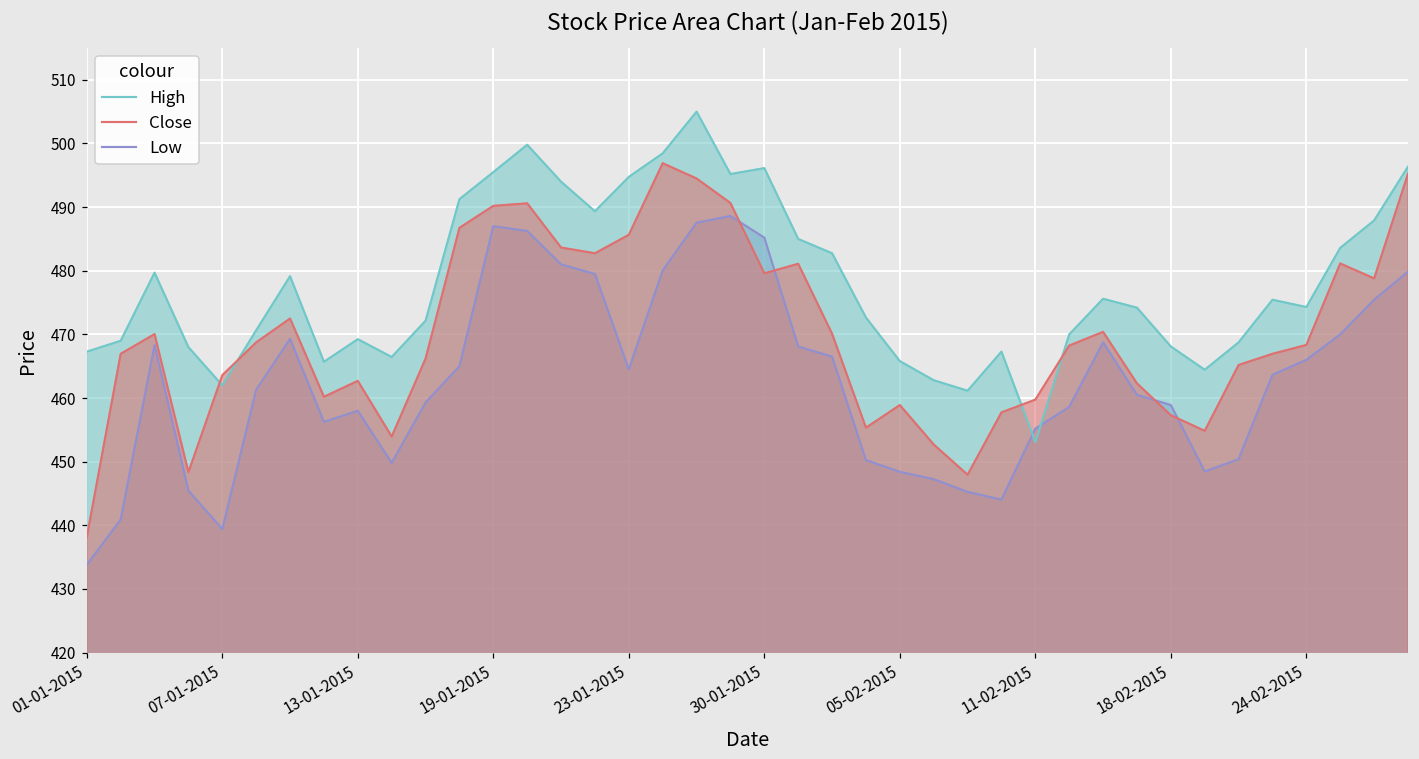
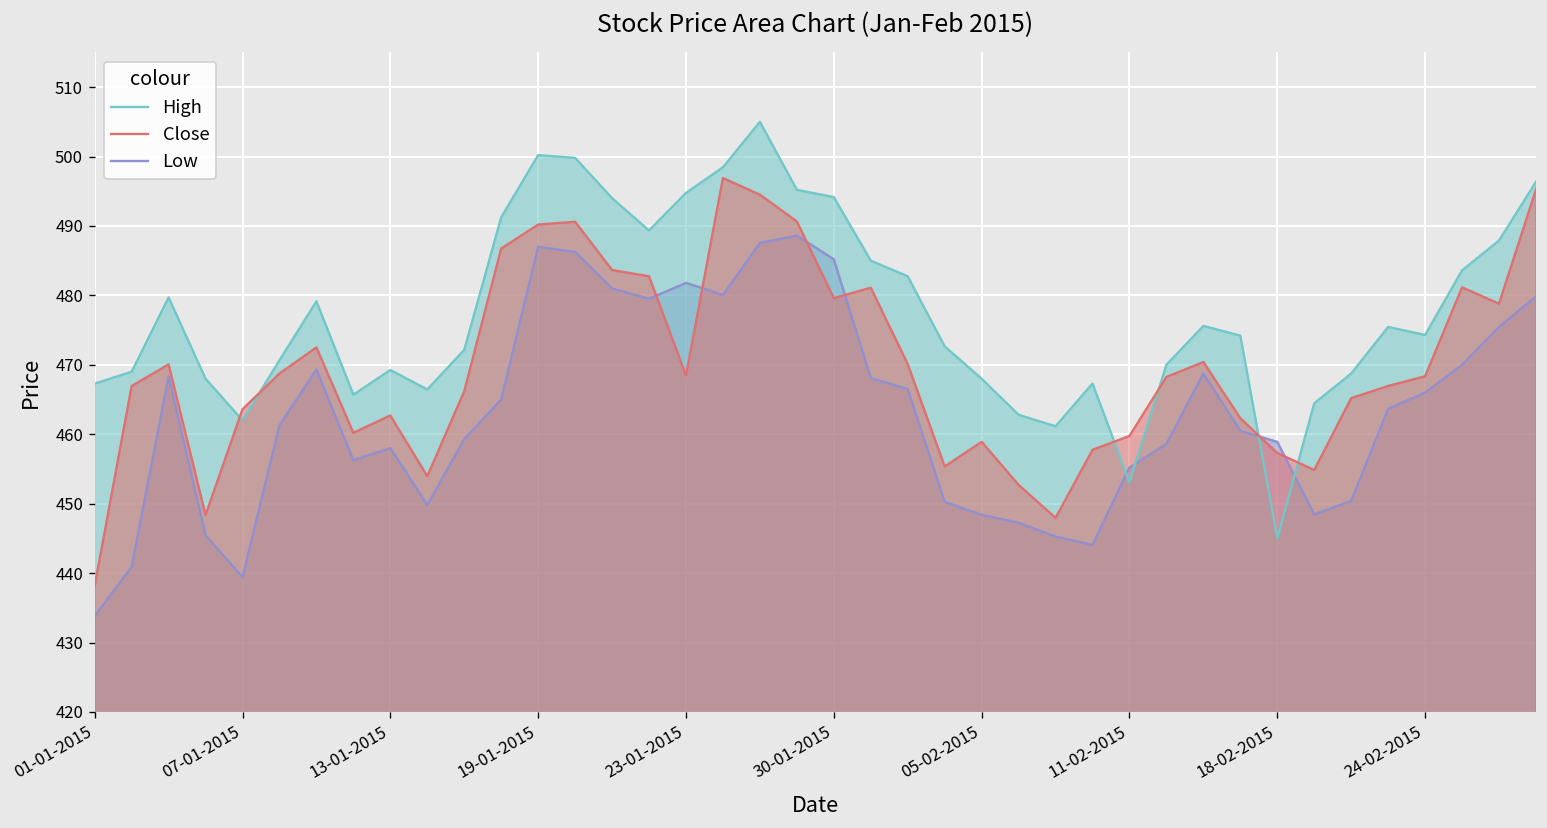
  {
    "High": {
      "01-01-2015": 467,
      "07-01-2015": 462,
      "13-01-2015": 469,
-     "19-01-2015": 496,
+     "19-01-2015": 500,
      "23-01-2015": 495,
-     "30-01-2015": 496,
-     "05-02-2015": 466,
+     "30-01-2015": 494,
+     "05-02-2015": 468,
      "11-02-2015": 453,
-     "18-02-2015": 468,
+     "18-02-2015": 445,
      "24-02-2015": 474
    },
    "Close": {
      "01-01-2015": 438,
      "07-01-2015": 464,
      "13-01-2015": 463,
      "19-01-2015": 490,
-     "23-01-2015": 486,
+     "23-01-2015": 468,
      "30-01-2015": 480,
      "05-02-2015": 459,
      "11-02-2015": 460,
      "18-02-2015": 457,
      "24-02-2015": 468
    },
    "Low": {
      "01-01-2015": 434,
      "07-01-2015": 439,
      "13-01-2015": 458,
      "19-01-2015": 487,
-     "23-01-2015": 465,
+     "23-01-2015": 482,
      "30-01-2015": 485,
      "05-02-2015": 448,
      "11-02-2015": 455,
      "18-02-2015": 459,
      "24-02-2015": 466
    }
  }
